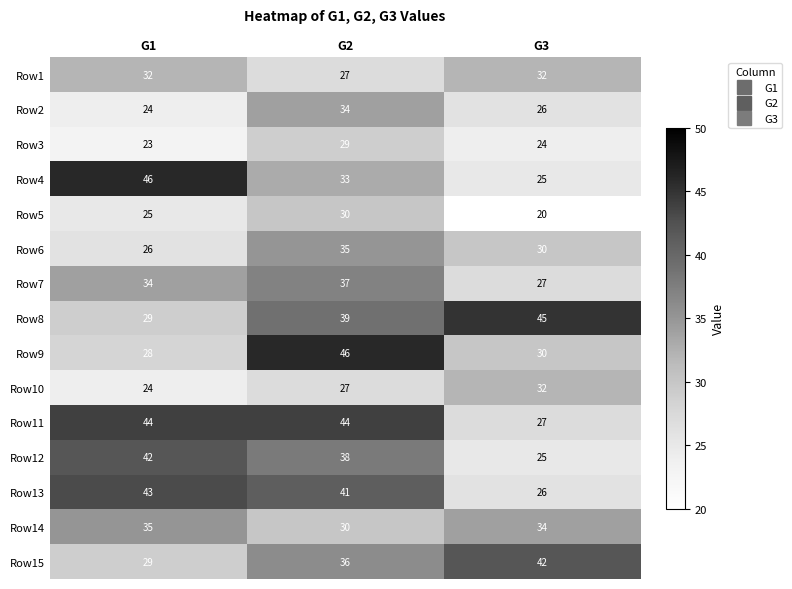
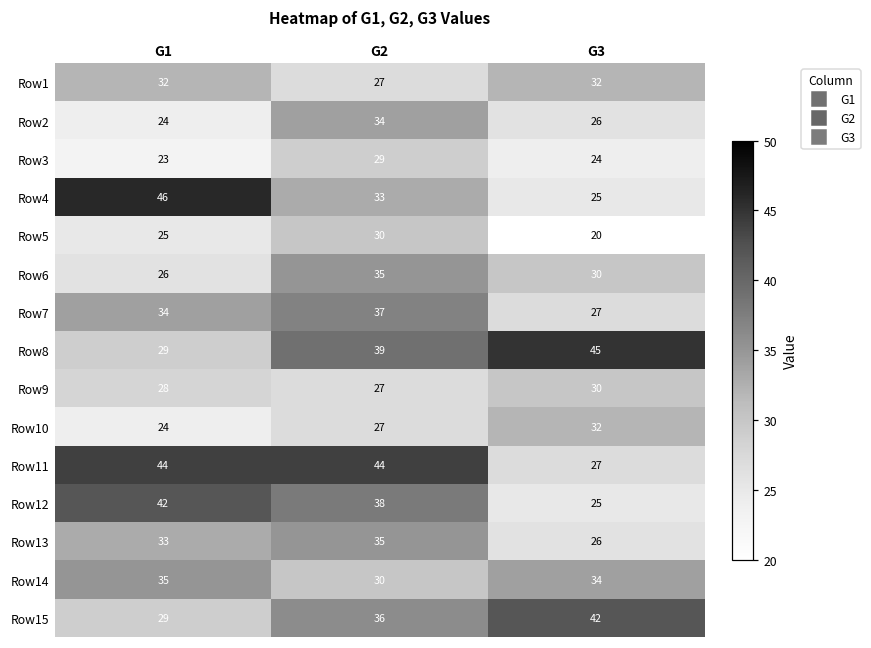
  {
    "Row1": {
      "G1": 32,
      "G2": 27,
      "G3": 32
    },
    "Row2": {
      "G1": 24,
      "G2": 34,
      "G3": 26
    },
    "Row3": {
      "G1": 23,
      "G2": 29,
      "G3": 24
    },
    "Row4": {
      "G1": 46,
      "G2": 33,
      "G3": 25
    },
    "Row5": {
      "G1": 25,
      "G2": 30,
      "G3": 20
    },
    "Row6": {
      "G1": 26,
      "G2": 35,
      "G3": 30
    },
    "Row7": {
      "G1": 34,
      "G2": 37,
      "G3": 27
    },
    "Row8": {
      "G1": 29,
      "G2": 39,
      "G3": 45
    },
    "Row9": {
-     "G2": 46,
+     "G2": 27,
      "G3": 30
    },
    "Row10": {
      "G1": 24,
      "G2": 27,
      "G3": 32
    },
    "Row11": {
      "G1": 44,
      "G2": 44,
      "G3": 27
    },
    "Row12": {
      "G1": 42,
      "G2": 38,
      "G3": 25
    },
    "Row13": {
-     "G1": 43,
-     "G2": 41,
+     "G1": 33,
+     "G2": 35,
      "G3": 26
    },
    "Row14": {
      "G1": 35,
      "G2": 30,
      "G3": 34
    },
    "Row15": {
      "G1": 29,
      "G2": 36,
      "G3": 42
    }
  }
